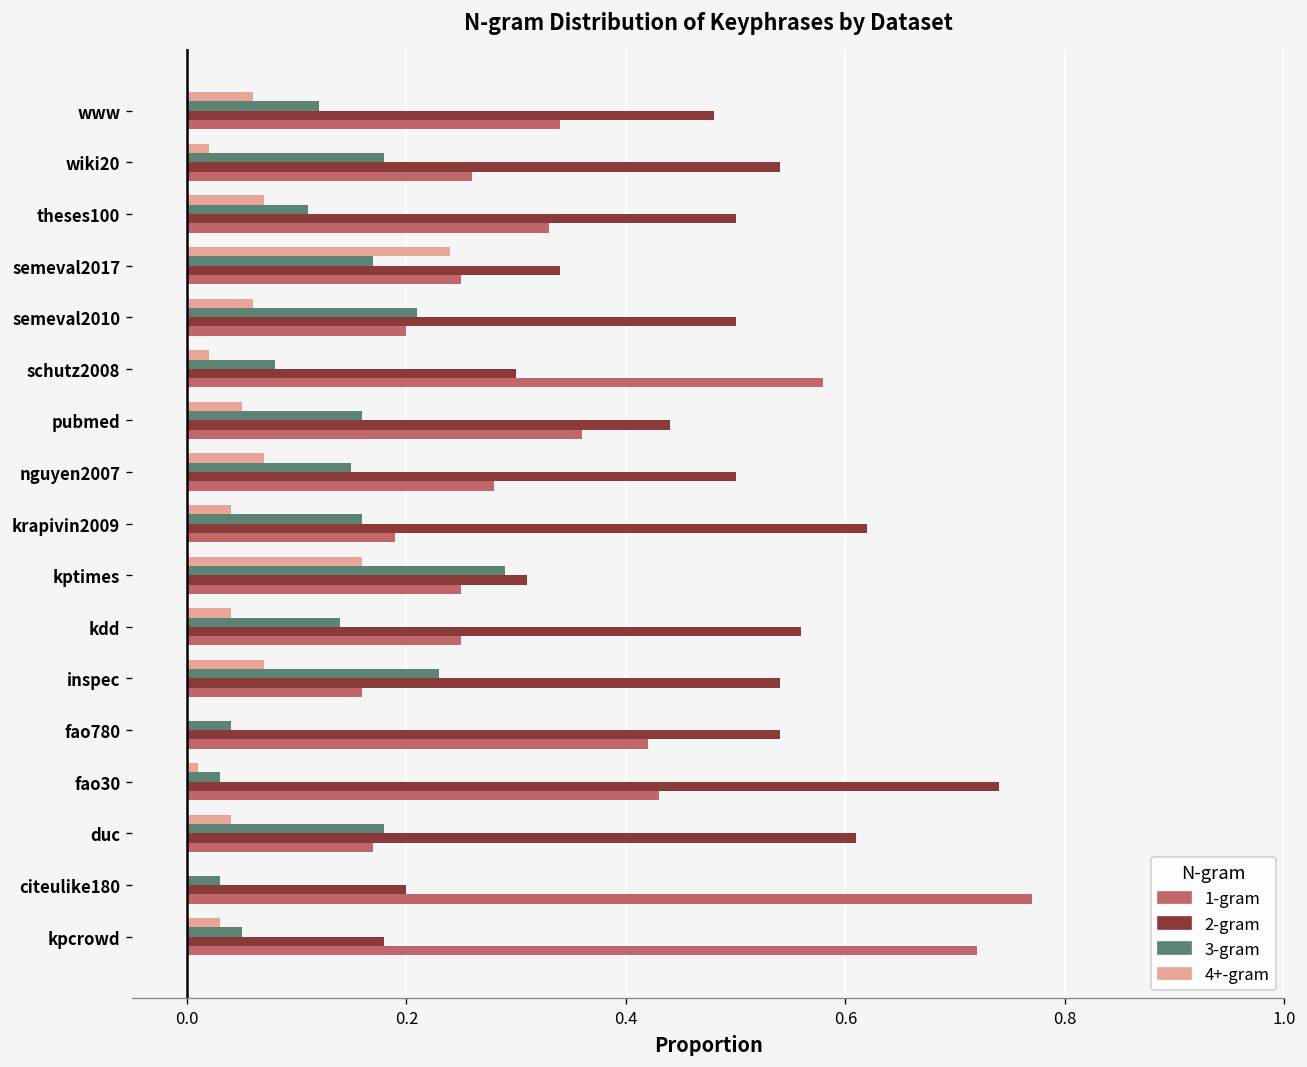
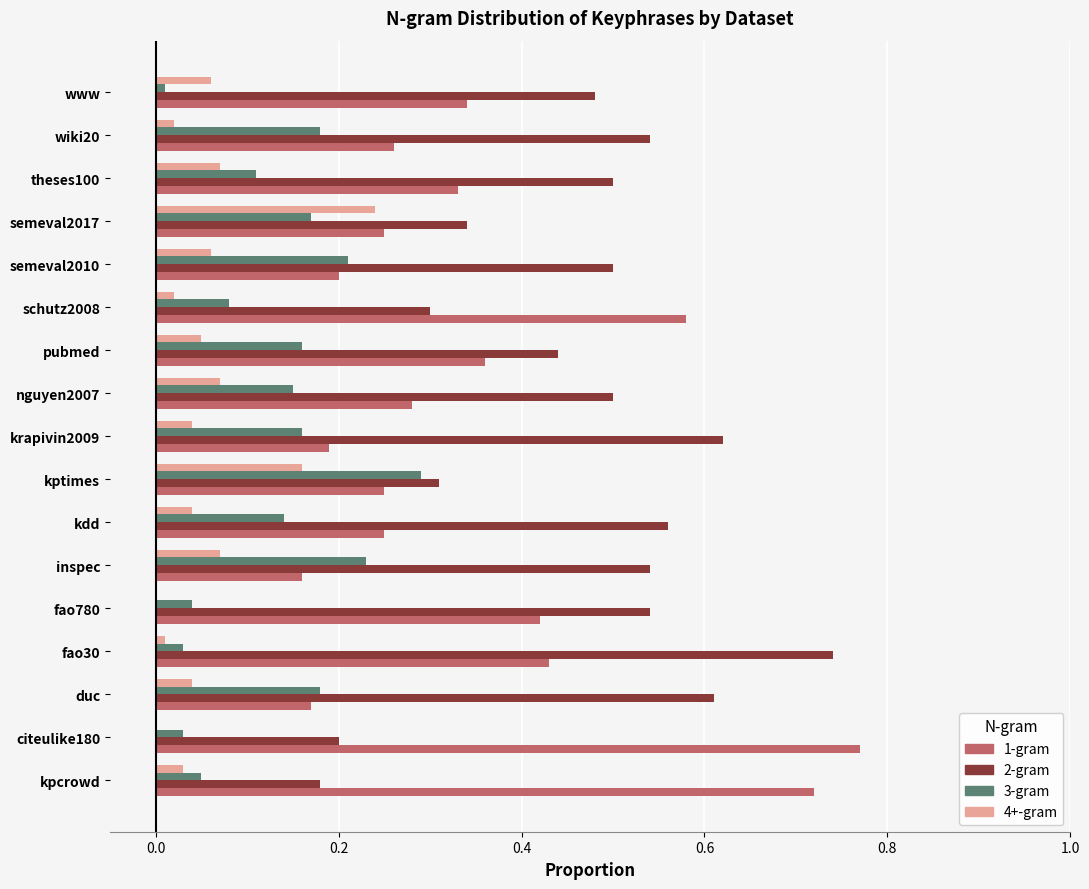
  {
    "1-gram": {
      "www": 0.34,
      "wiki20": 0.26,
      "theses100": 0.33,
      "semeval2017": 0.25,
      "semeval2010": 0.20,
      "schutz2008": 0.58,
      "pubmed": 0.36,
      "nguyen2007": 0.28,
      "krapivin2009": 0.19,
      "kptimes": 0.25,
      "kdd": 0.25,
      "inspec": 0.16,
      "fao780": 0.42,
      "fao30": 0.43,
      "duc": 0.17,
      "citeulike180": 0.77,
      "kpcrowd": 0.72
    },
    "2-gram": {
      "www": 0.48,
      "wiki20": 0.54,
      "theses100": 0.50,
      "semeval2017": 0.34,
      "semeval2010": 0.50,
      "schutz2008": 0.30,
      "pubmed": 0.44,
      "nguyen2007": 0.50,
      "krapivin2009": 0.62,
      "kptimes": 0.31,
      "kdd": 0.56,
      "inspec": 0.54,
      "fao780": 0.54,
      "fao30": 0.74,
      "duc": 0.61,
      "citeulike180": 0.20,
      "kpcrowd": 0.18
    },
    "3-gram": {
-     "www": 0.12,
+     "www": 0.01,
      "wiki20": 0.18,
      "theses100": 0.11,
      "semeval2017": 0.17,
      "semeval2010": 0.21,
      "schutz2008": 0.08,
      "pubmed": 0.16,
      "nguyen2007": 0.15,
      "krapivin2009": 0.16,
      "kptimes": 0.29,
      "kdd": 0.14,
      "inspec": 0.23,
      "fao780": 0.04,
      "fao30": 0.03,
      "duc": 0.18,
      "citeulike180": 0.03,
      "kpcrowd": 0.05
    },
    "4+-gram": {
      "www": 0.06,
      "wiki20": 0.02,
      "theses100": 0.07,
      "semeval2017": 0.24,
      "semeval2010": 0.06,
      "schutz2008": 0.02,
      "pubmed": 0.05,
      "nguyen2007": 0.07,
      "krapivin2009": 0.04,
      "kptimes": 0.16,
      "kdd": 0.04,
      "inspec": 0.07,
      "fao780": 0.00,
      "fao30": 0.01,
      "duc": 0.04,
      "citeulike180": 0.00,
      "kpcrowd": 0.03
    }
  }
